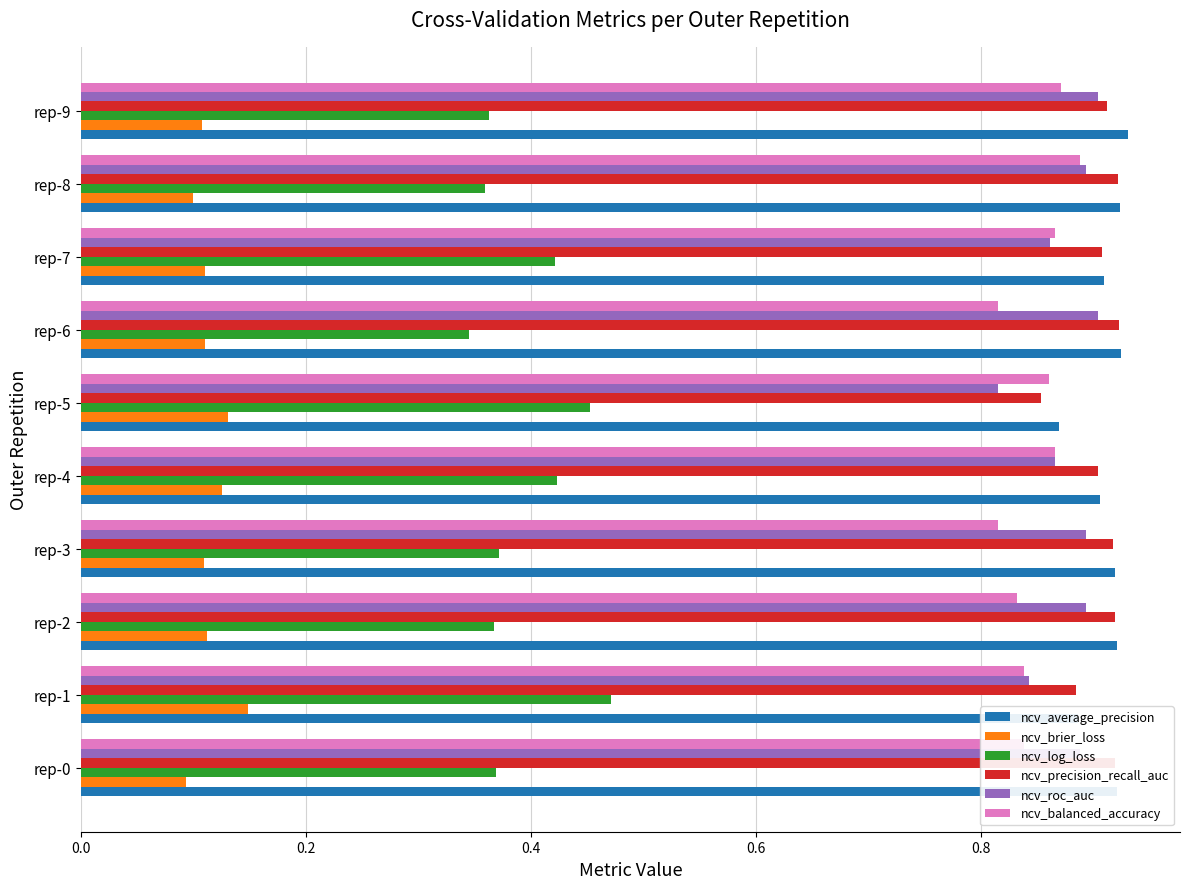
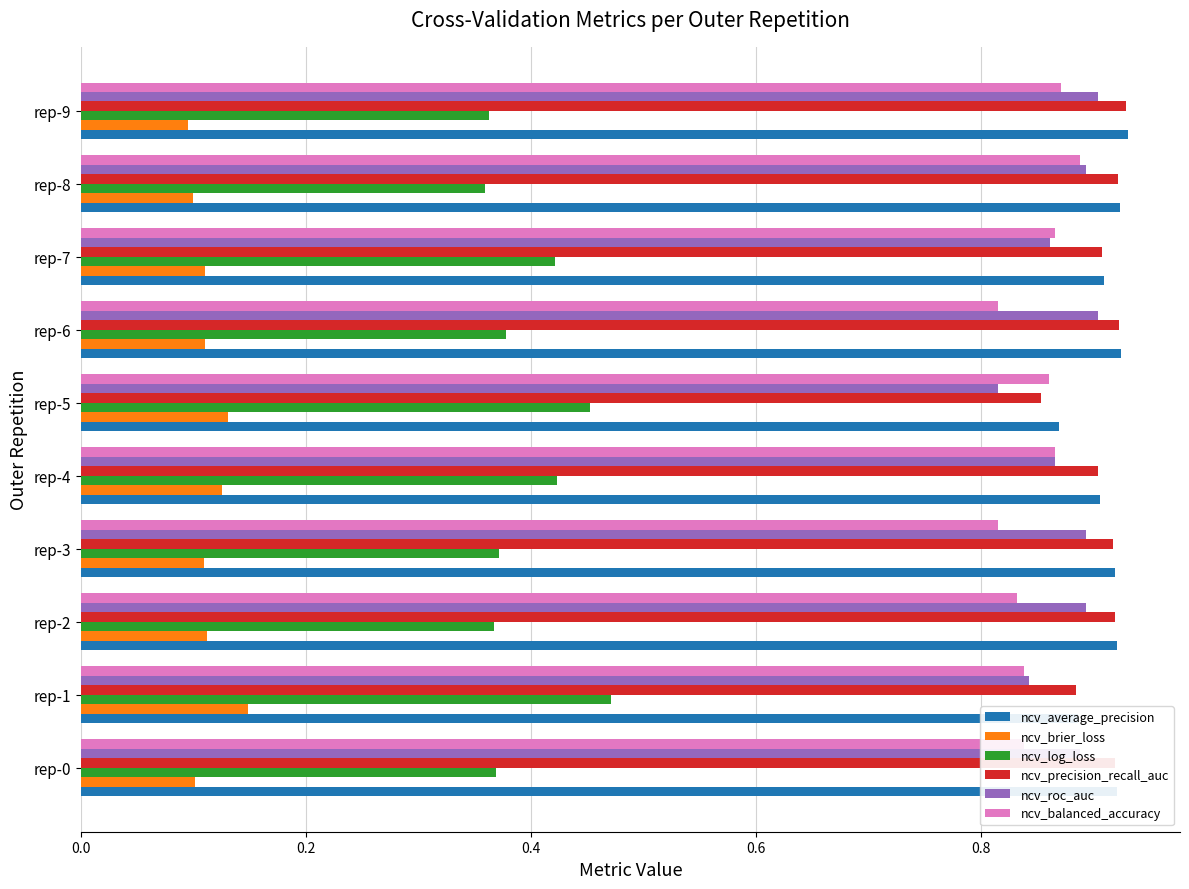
  {
    "ncv_average_precision": {
      "rep-9": 0.931,
      "rep-8": 0.924,
      "rep-7": 0.910,
      "rep-6": 0.925,
      "rep-5": 0.870,
      "rep-4": 0.906,
      "rep-3": 0.920,
      "rep-2": 0.921
    },
    "ncv_brier_loss": {
-     "rep-9": 0.107,
+     "rep-9": 0.095,
      "rep-8": 0.099,
      "rep-7": 0.110,
      "rep-6": 0.111,
      "rep-5": 0.131,
      "rep-4": 0.125,
      "rep-3": 0.110,
      "rep-2": 0.112,
      "rep-1": 0.149,
-     "rep-0": 0.093
+     "rep-0": 0.102
    },
    "ncv_log_loss": {
      "rep-9": 0.363,
      "rep-8": 0.359,
      "rep-7": 0.422,
-     "rep-6": 0.345,
+     "rep-6": 0.378,
      "rep-5": 0.453,
      "rep-4": 0.424,
      "rep-3": 0.372,
      "rep-2": 0.367,
      "rep-1": 0.471,
      "rep-0": 0.369
    },
    "ncv_precision_recall_auc": {
-     "rep-9": 0.912,
+     "rep-9": 0.930,
      "rep-8": 0.922,
      "rep-7": 0.908,
      "rep-6": 0.923,
      "rep-5": 0.854,
      "rep-4": 0.904,
      "rep-3": 0.918,
      "rep-2": 0.920,
      "rep-1": 0.885
    },
    "ncv_roc_auc": {
      "rep-9": 0.904,
      "rep-8": 0.894,
      "rep-7": 0.861,
      "rep-6": 0.904,
      "rep-5": 0.816,
      "rep-4": 0.866,
      "rep-3": 0.894,
      "rep-2": 0.894,
      "rep-1": 0.843
    },
    "ncv_balanced_accuracy": {
      "rep-9": 0.871,
      "rep-8": 0.889,
      "rep-7": 0.866,
      "rep-6": 0.816,
      "rep-5": 0.861,
      "rep-4": 0.866,
      "rep-3": 0.816,
      "rep-2": 0.832,
      "rep-1": 0.838
    }
  }
